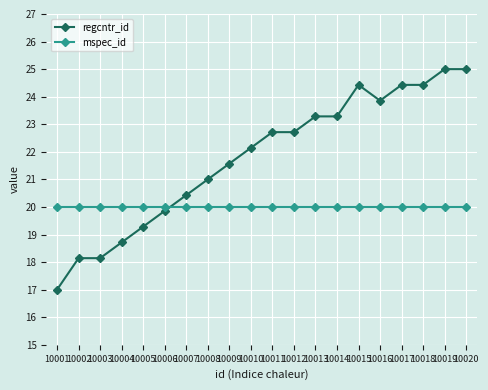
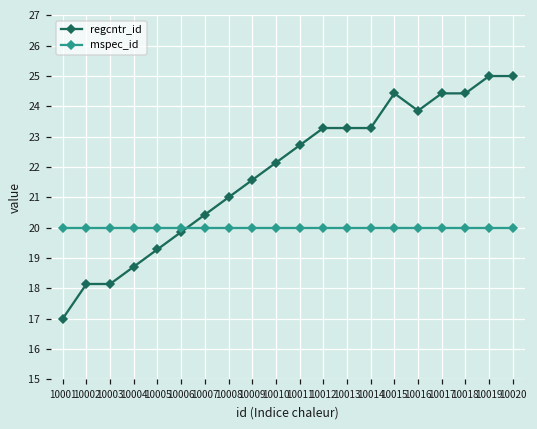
  {
    "regcntr_id": {
-     "10012": 22.7,
+     "10012": 23.3,
      "10015": 24.4,
      "10018": 24.4
    },
    "mspec_id": {
      "10012": 20.0,
      "10015": 20.0,
      "10018": 20.0
    }
  }
